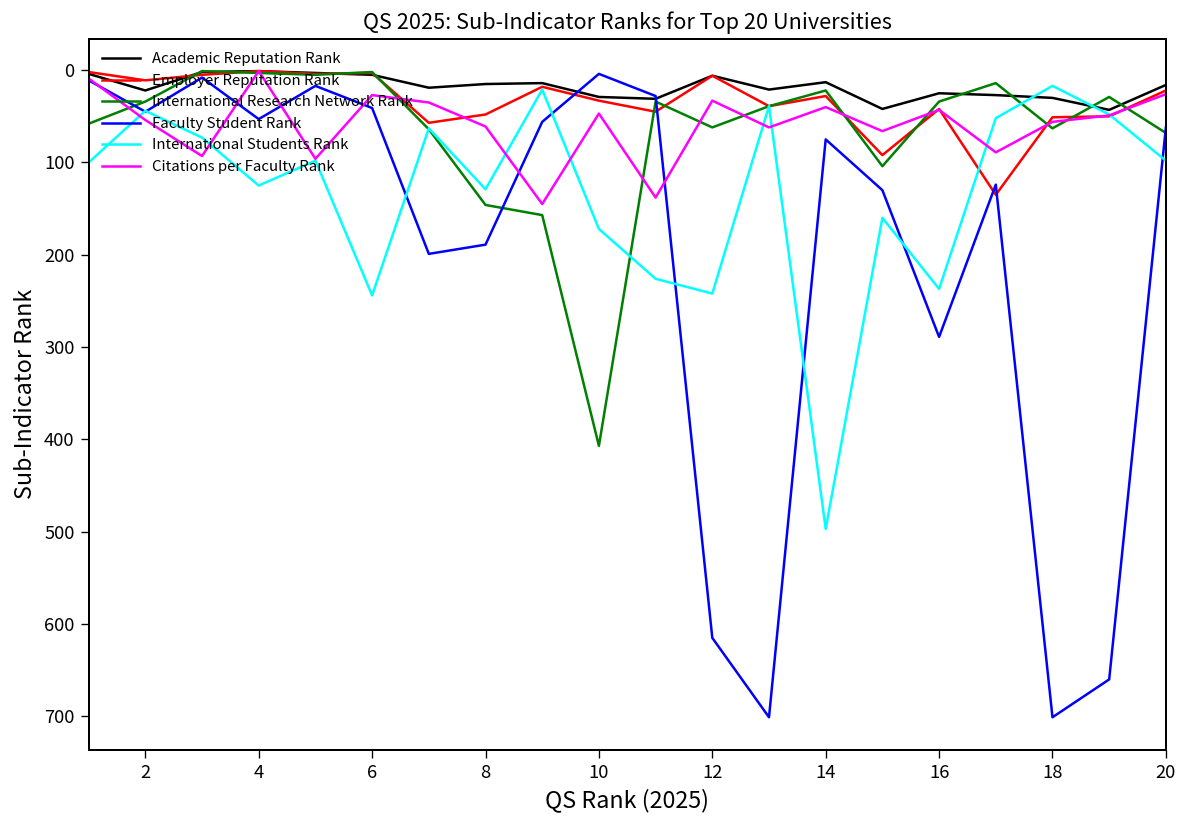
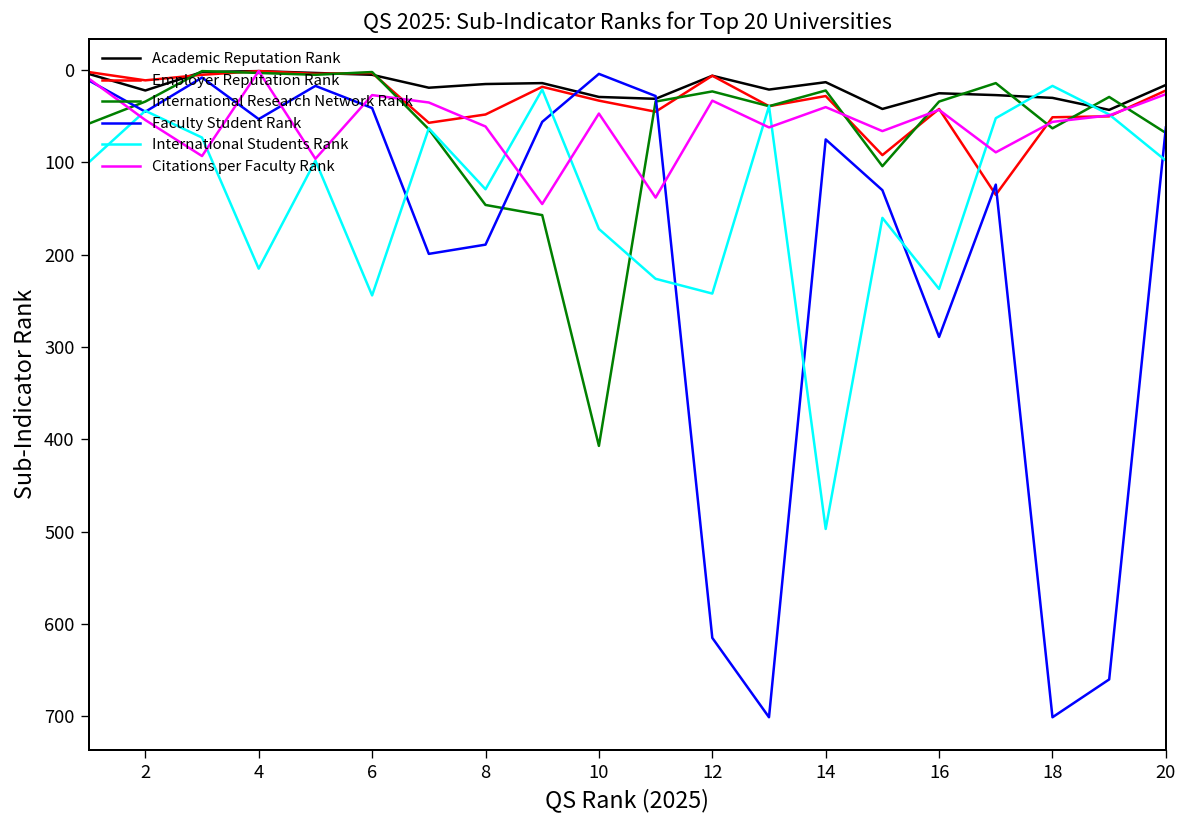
  {
    "Academic Reputation Rank": {
      "2": 20,
      "8": 20,
      "10": 30,
      "14": 10,
      "16": 30,
      "18": 30,
      "20": 20
    },
    "Employer Reputation Rank": {
      "2": 10,
      "8": 50,
      "10": 30,
      "14": 30,
      "18": 50,
      "20": 20
    },
    "International Research Network Rank": {
      "2": 30,
      "8": 150,
      "10": 410,
-     "12": 60,
+     "12": 20,
      "14": 20,
      "16": 30,
      "18": 60,
      "20": 70
    },
    "Faculty Student Rank": {
      "4": 50,
      "6": 40,
      "8": 190,
      "10": 0,
      "12": 620,
      "14": 80,
      "16": 290,
      "18": 700,
      "20": 60
    },
    "International Students Rank": {
-     "4": 130,
+     "4": 220,
      "6": 240,
      "8": 130,
      "10": 170,
      "12": 240,
      "14": 500,
      "16": 240,
      "18": 20,
      "20": 100
    },
    "Citations per Faculty Rank": {
      "2": 50,
      "6": 30,
      "8": 60,
      "10": 50,
      "12": 30,
      "14": 40,
      "18": 60,
      "20": 30
    }
  }
